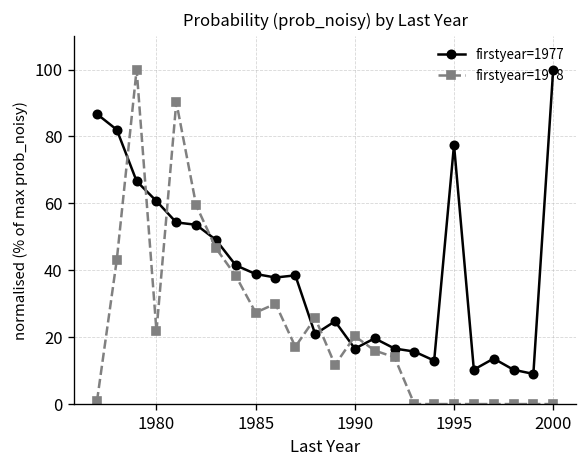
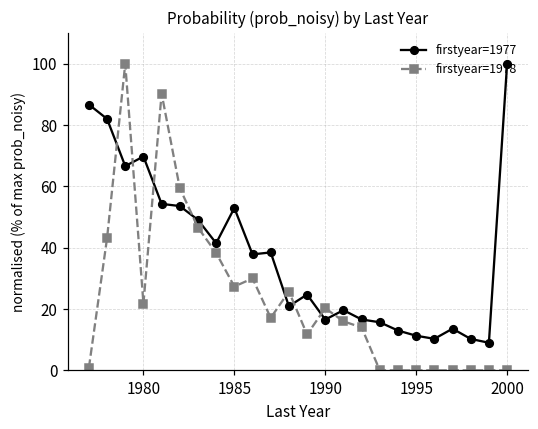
  {
    "firstyear=1977": {
-     "1980": 61,
-     "1985": 39,
+     "1980": 70,
+     "1985": 53,
      "1990": 17,
-     "1995": 77,
+     "1995": 11,
      "2000": 100
    },
    "firstyear=1978": {
      "1980": 22,
      "1985": 27,
      "1990": 20,
      "1995": 0,
      "2000": 0
    }
  }
